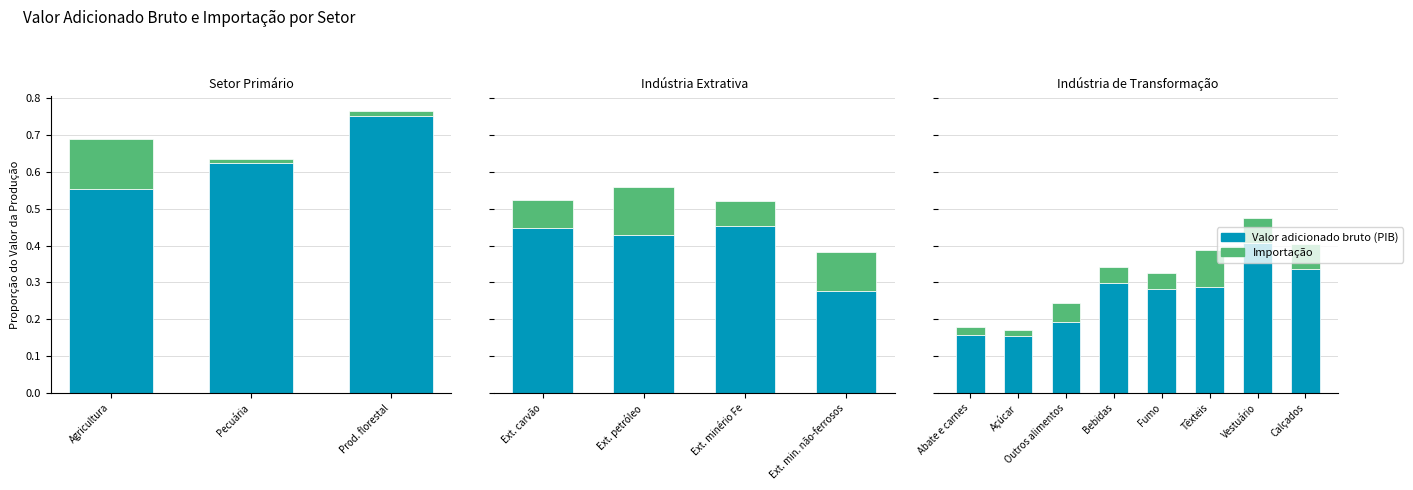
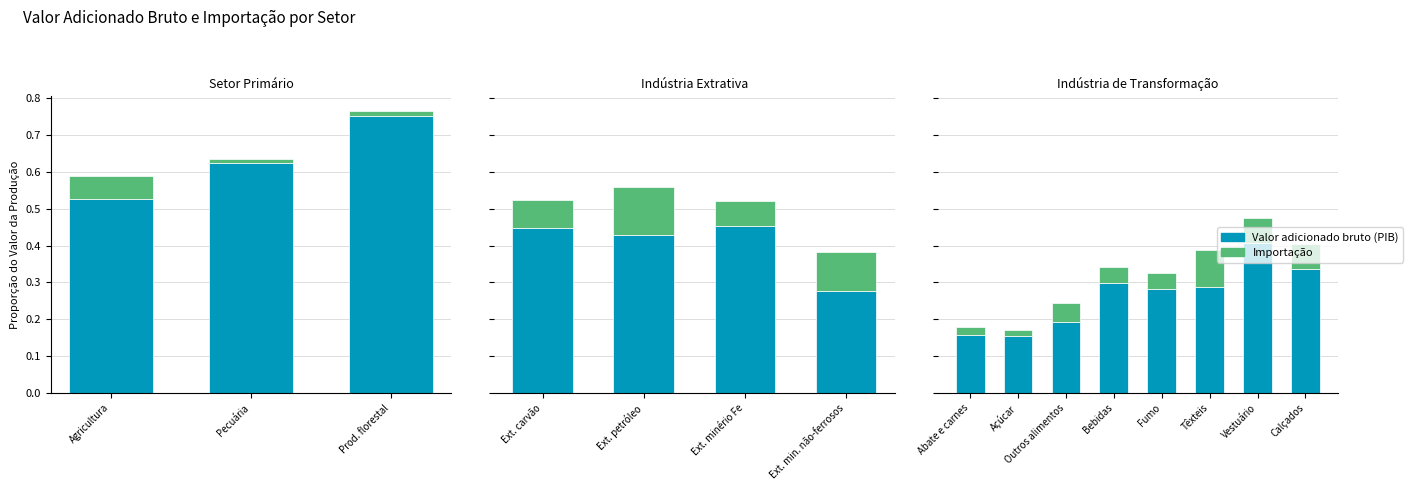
  {
    "Setor Primário": {
      "Valor adicionado bruto (PIB)": {
-       "Agricultura": 0.55,
+       "Agricultura": 0.53,
        "Pecuária": 0.62,
        "Prod. florestal": 0.75
      },
      "Importação": {
-       "Agricultura": 0.14,
+       "Agricultura": 0.06,
        "Pecuária": 0.01,
        "Prod. florestal": 0.01
      }
    }
  }
